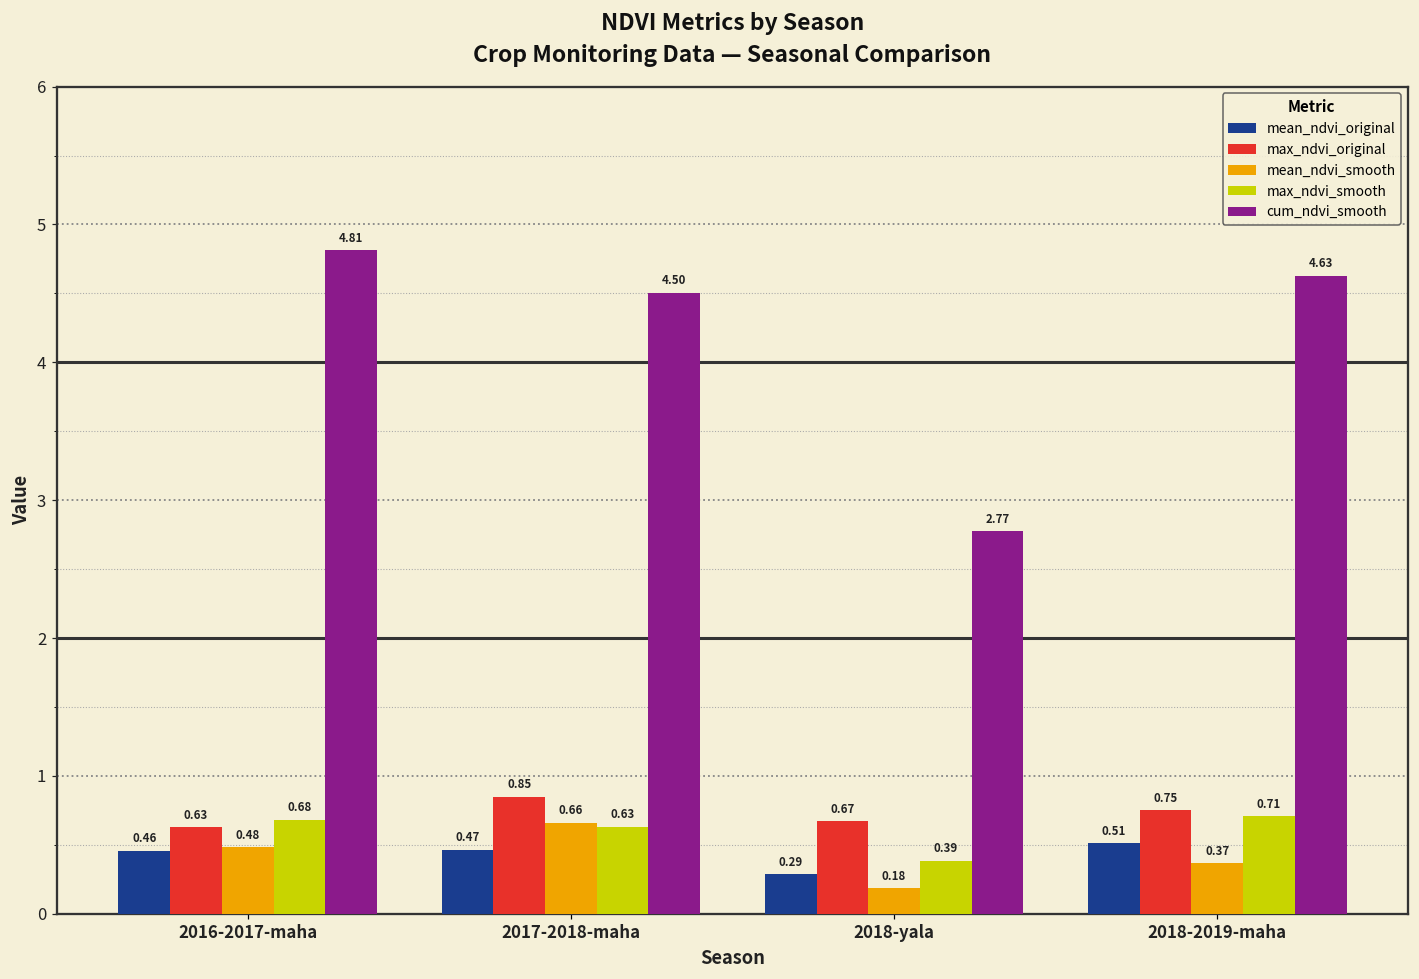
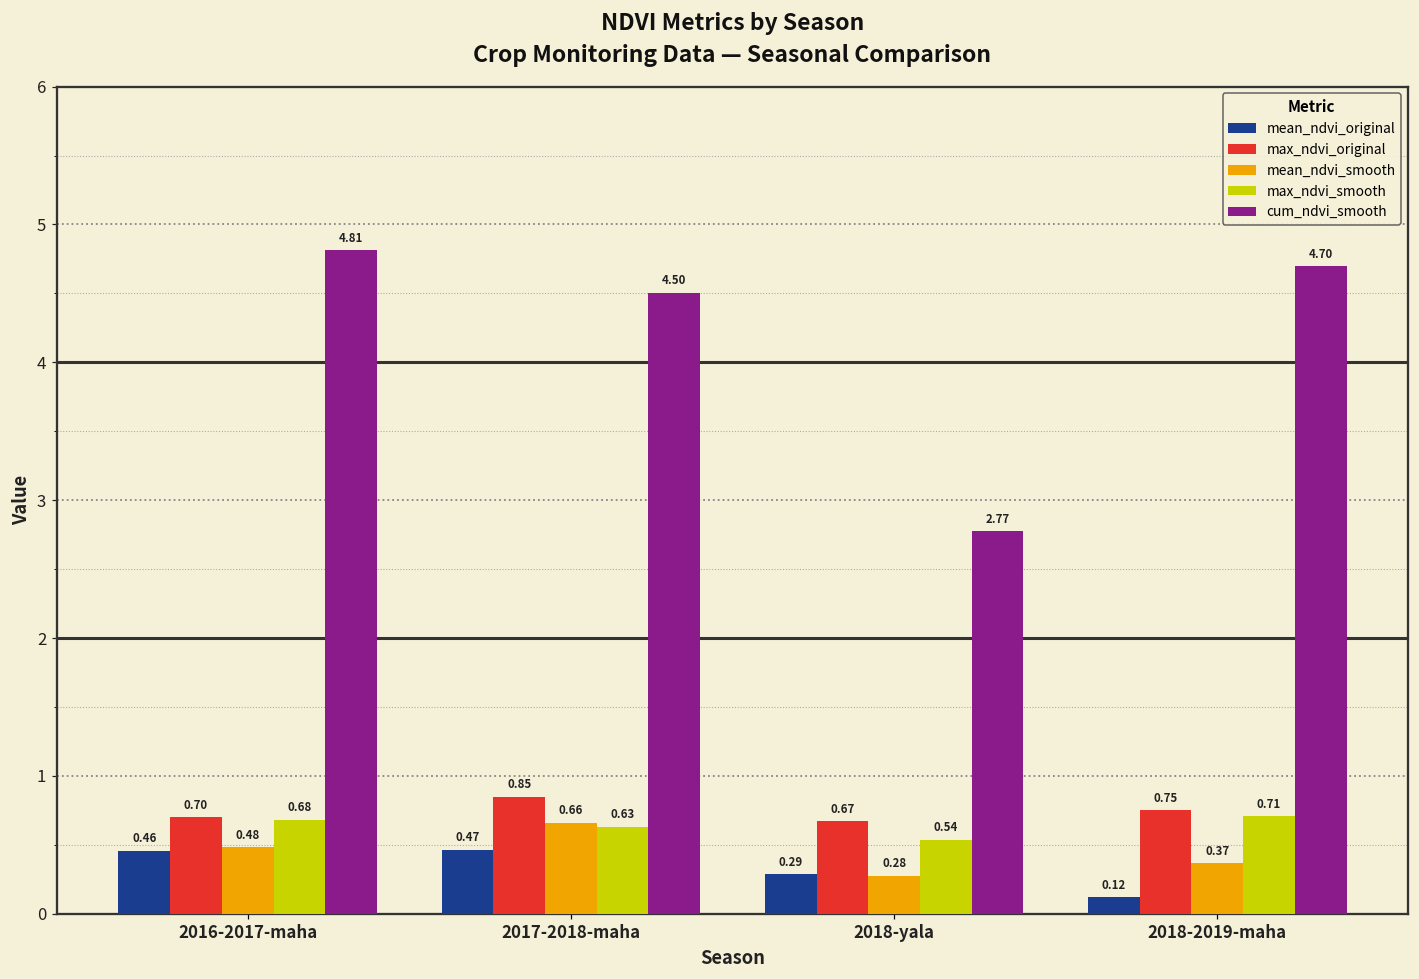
  {
    "mean_ndvi_original": {
      "2016-2017-maha": 0.46,
      "2017-2018-maha": 0.47,
      "2018-yala": 0.29,
-     "2018-2019-maha": 0.51
+     "2018-2019-maha": 0.12
    },
    "max_ndvi_original": {
-     "2016-2017-maha": 0.63,
+     "2016-2017-maha": 0.70,
      "2017-2018-maha": 0.85,
      "2018-yala": 0.67,
      "2018-2019-maha": 0.75
    },
    "mean_ndvi_smooth": {
      "2016-2017-maha": 0.48,
      "2017-2018-maha": 0.66,
-     "2018-yala": 0.18,
+     "2018-yala": 0.28,
      "2018-2019-maha": 0.37
    },
    "max_ndvi_smooth": {
      "2016-2017-maha": 0.68,
      "2017-2018-maha": 0.63,
-     "2018-yala": 0.39,
+     "2018-yala": 0.54,
      "2018-2019-maha": 0.71
    },
    "cum_ndvi_smooth": {
      "2016-2017-maha": 4.81,
      "2017-2018-maha": 4.50,
      "2018-yala": 2.77,
-     "2018-2019-maha": 4.63
+     "2018-2019-maha": 4.70
    }
  }
